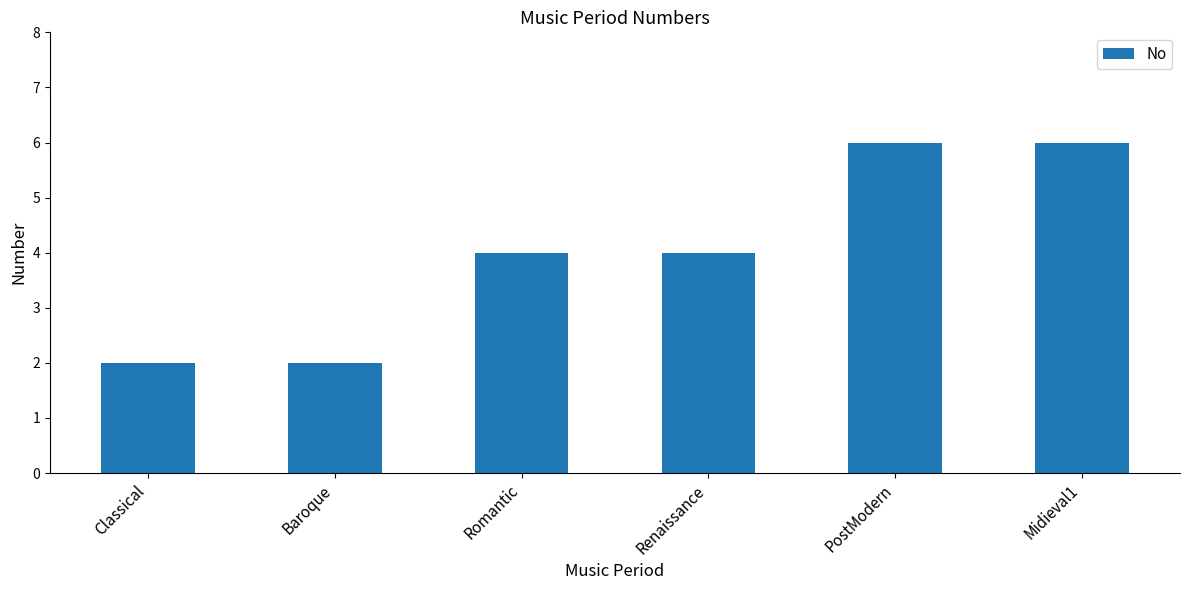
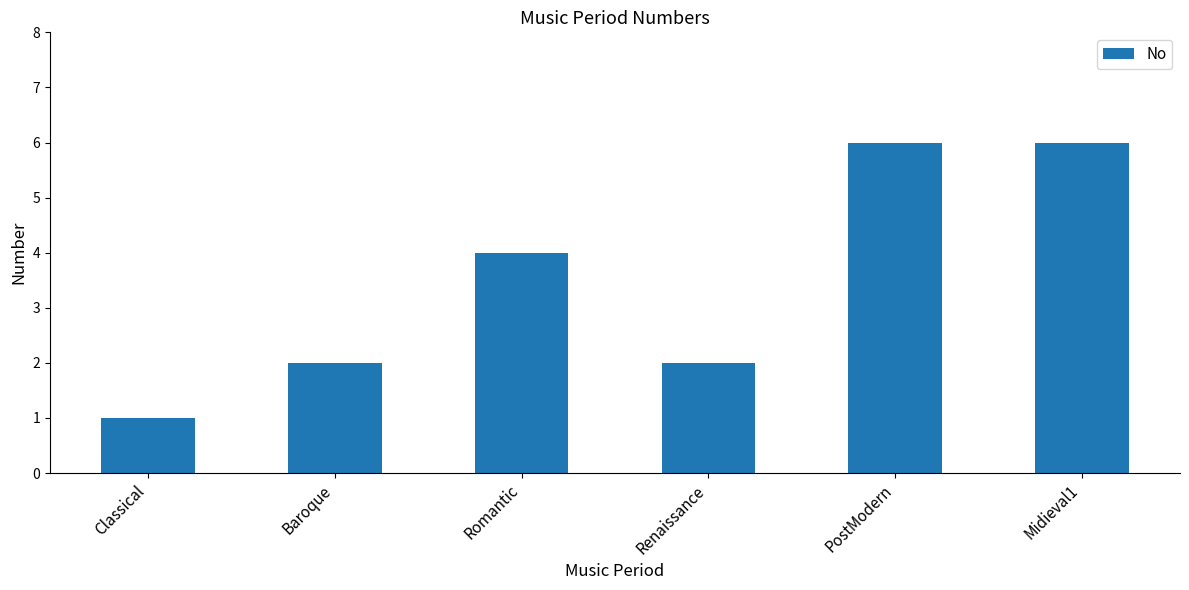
  {
-   "Classical": 2,
+   "Classical": 1,
    "Baroque": 2,
    "Romantic": 4,
-   "Renaissance": 4,
+   "Renaissance": 2,
    "PostModern": 6,
    "Midieval1": 6
  }
